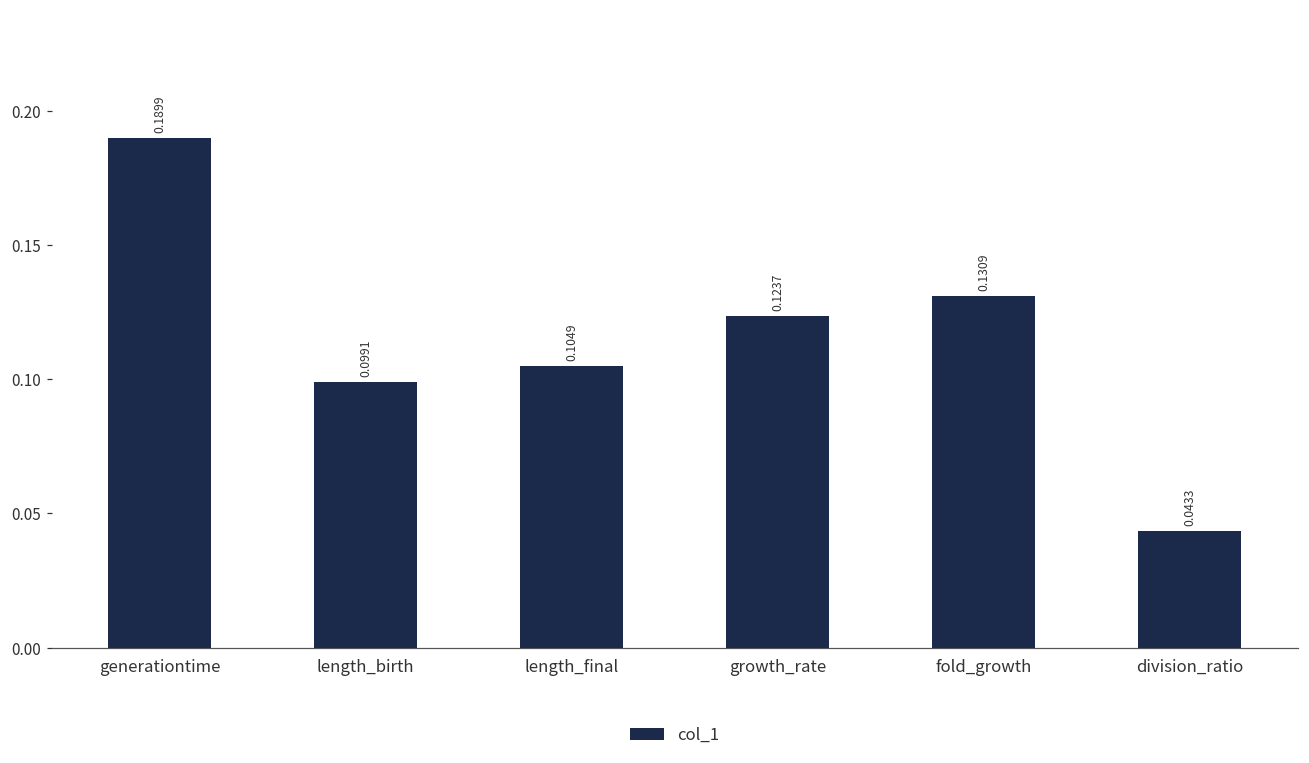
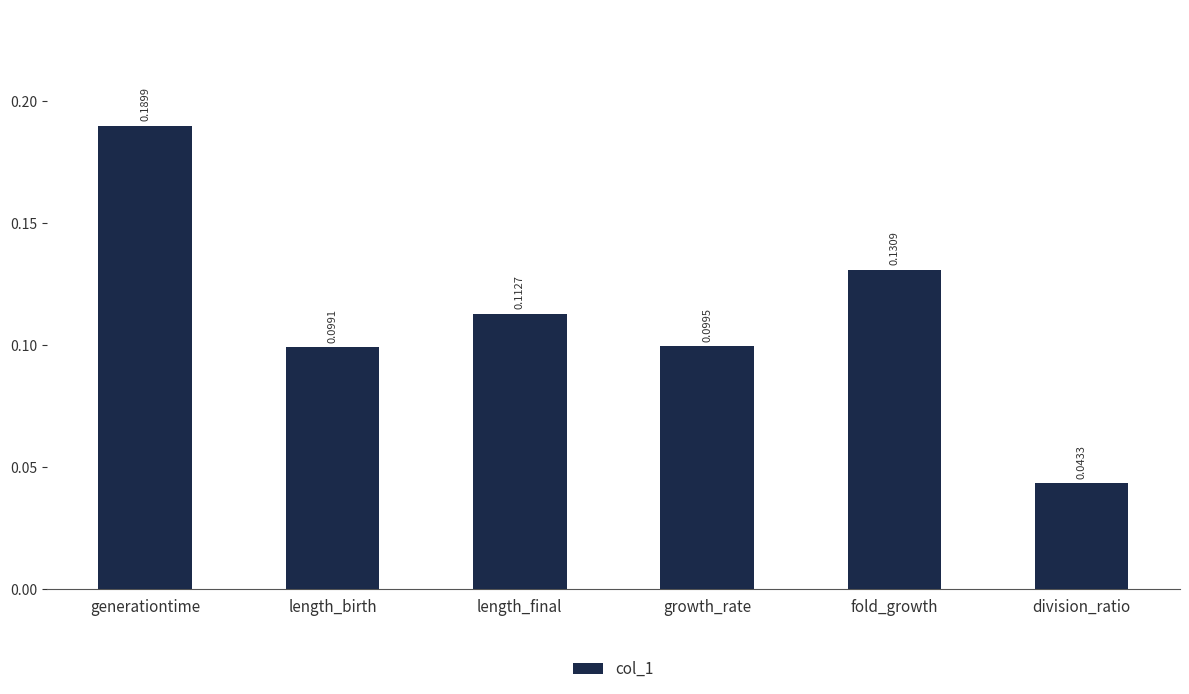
  {
    "generationtime": 0.1899,
    "length_birth": 0.0991,
-   "length_final": 0.1049,
-   "growth_rate": 0.1237,
+   "length_final": 0.1127,
+   "growth_rate": 0.0995,
    "fold_growth": 0.1309,
    "division_ratio": 0.0433
  }
